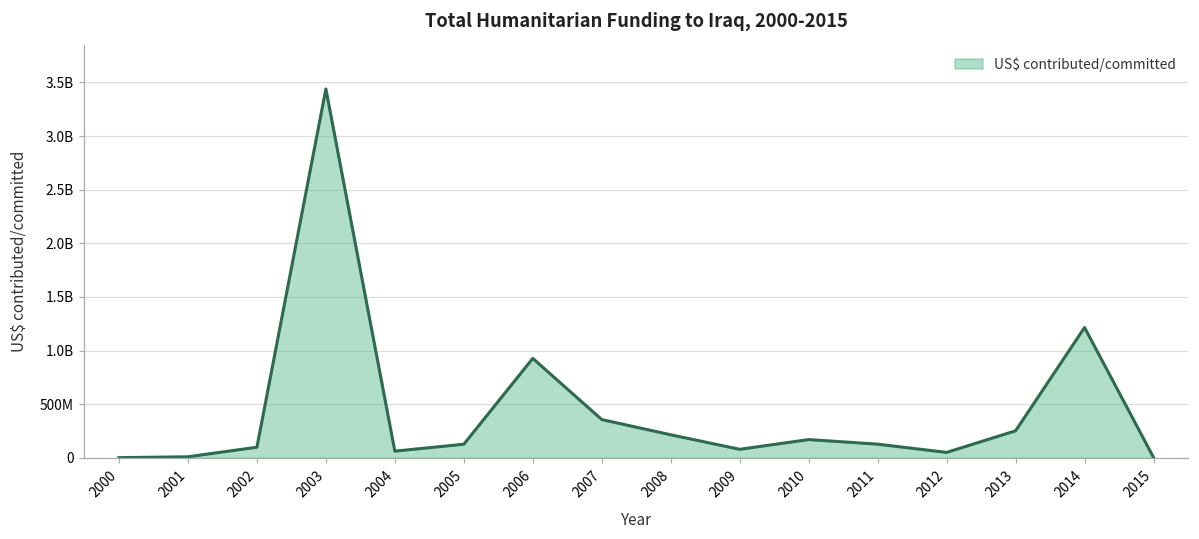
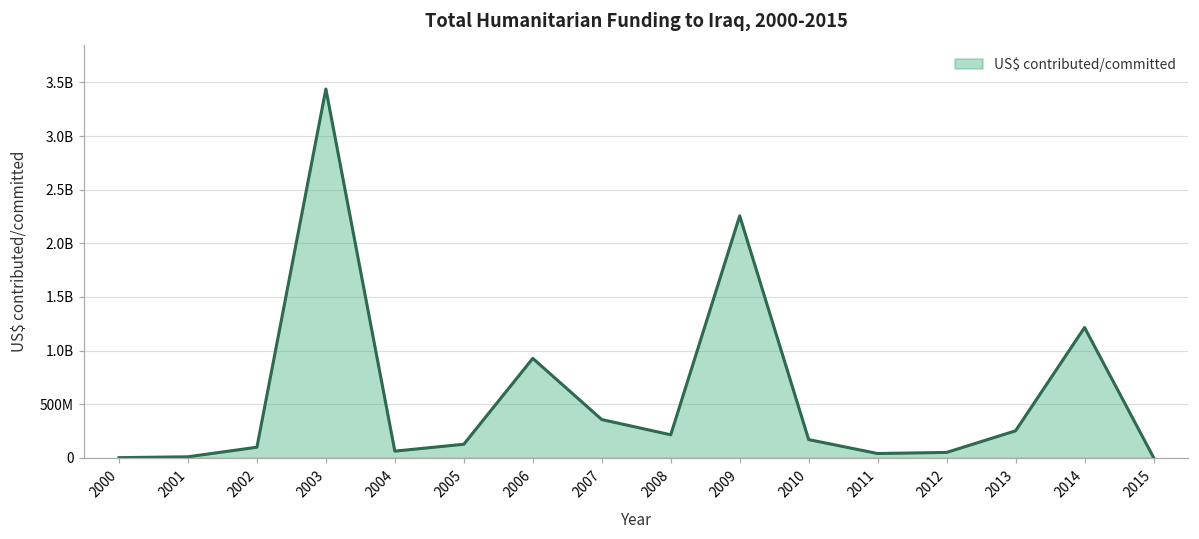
  {
    "2000": 0,
    "2001": 0,
    "2002": 100000000,
    "2003": 3400000000,
    "2004": 100000000,
    "2005": 100000000,
    "2006": 900000000,
    "2007": 400000000,
    "2008": 200000000,
-   "2009": 100000000,
+   "2009": 2300000000,
    "2010": 200000000,
-   "2011": 100000000,
+   "2011": 0,
    "2012": 100000000,
    "2013": 300000000,
    "2014": 1200000000,
    "2015": 0
  }
